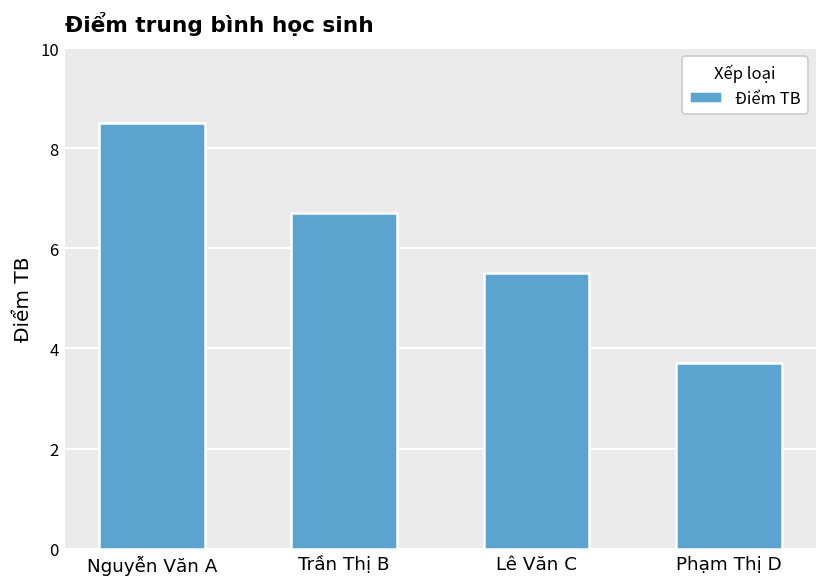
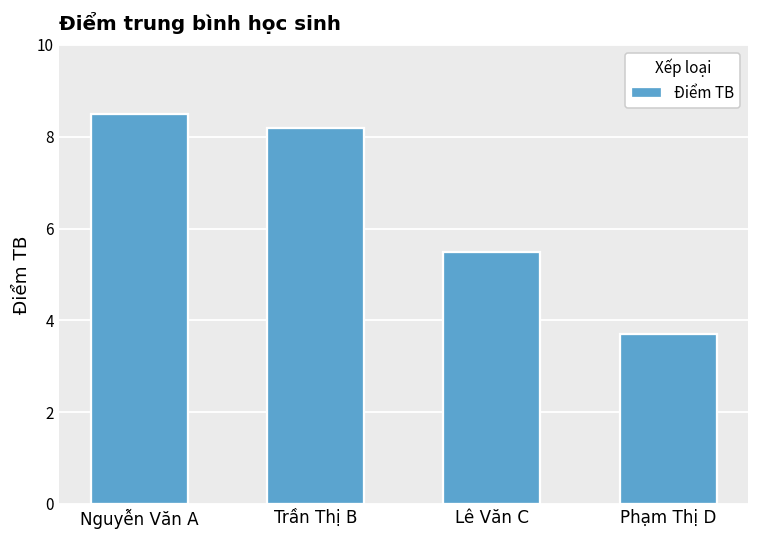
  {
    "Nguyễn Văn A": 8.5,
-   "Trần Thị B": 6.7,
+   "Trần Thị B": 8.2,
    "Lê Văn C": 5.5,
    "Phạm Thị D": 3.7
  }
